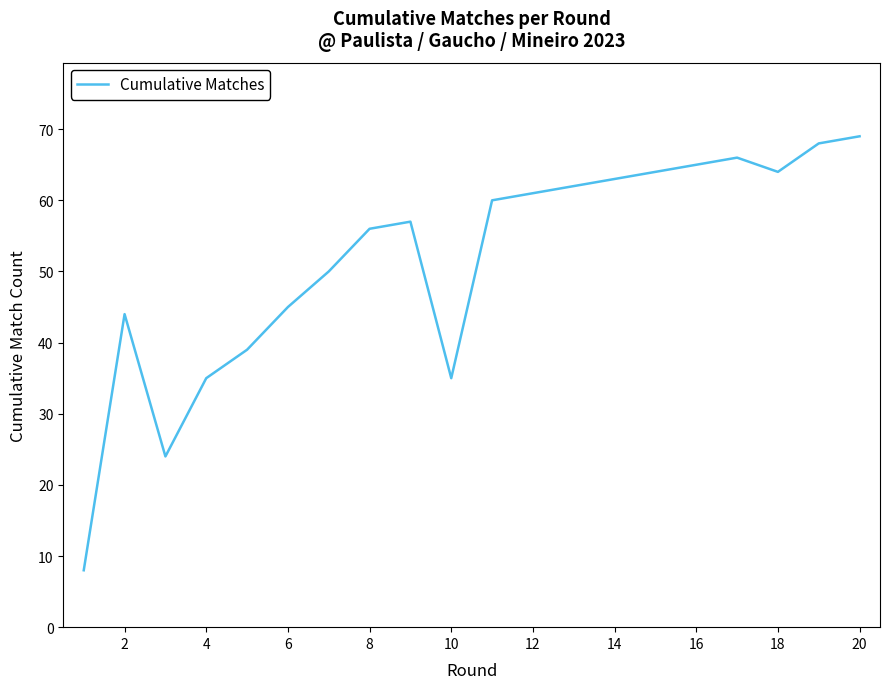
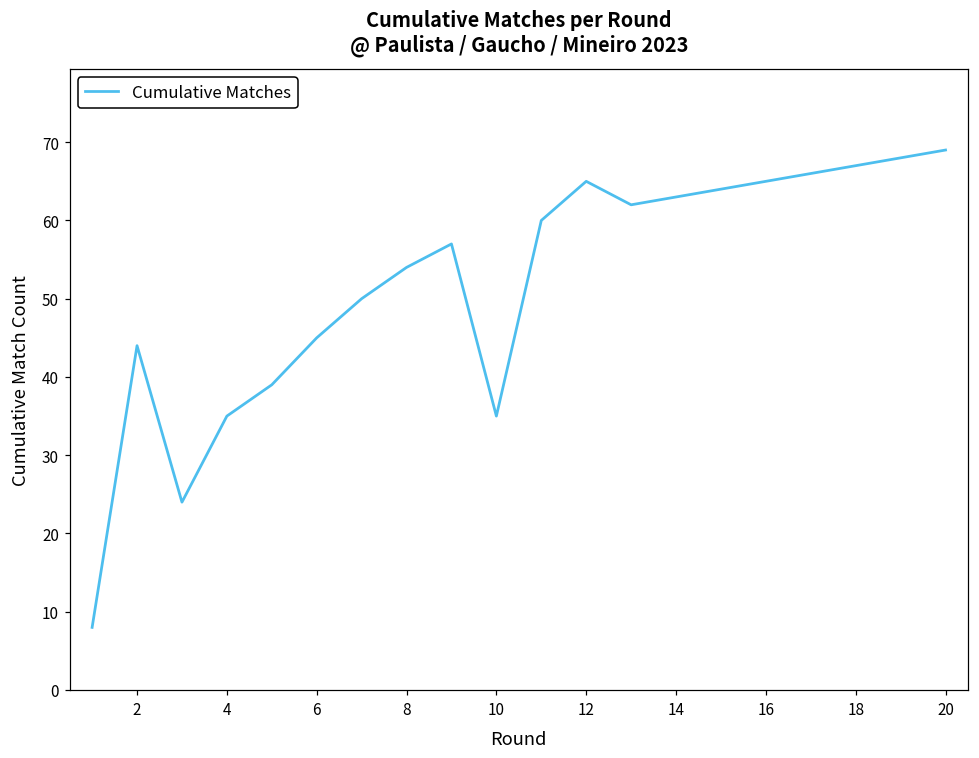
  {
    "2": 44,
    "4": 35,
    "6": 45,
-   "8": 56,
+   "8": 54,
    "10": 35,
-   "12": 61,
+   "12": 65,
    "14": 63,
    "16": 65,
-   "18": 64,
+   "18": 67,
    "20": 69
  }
